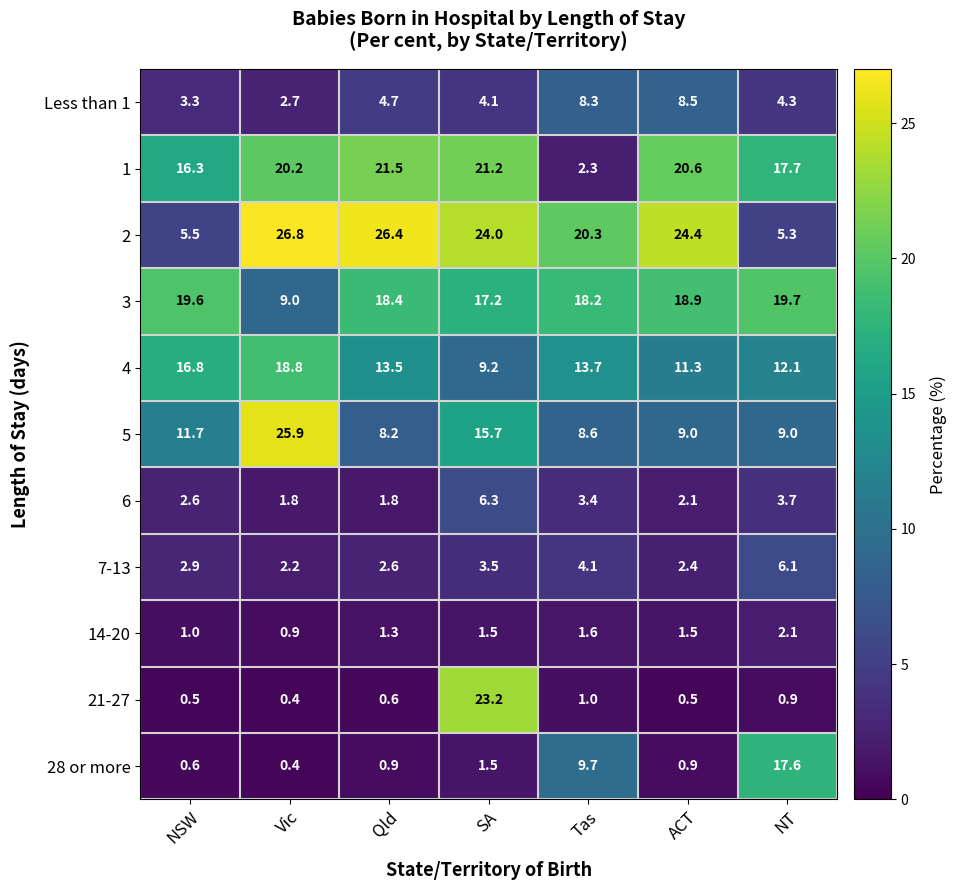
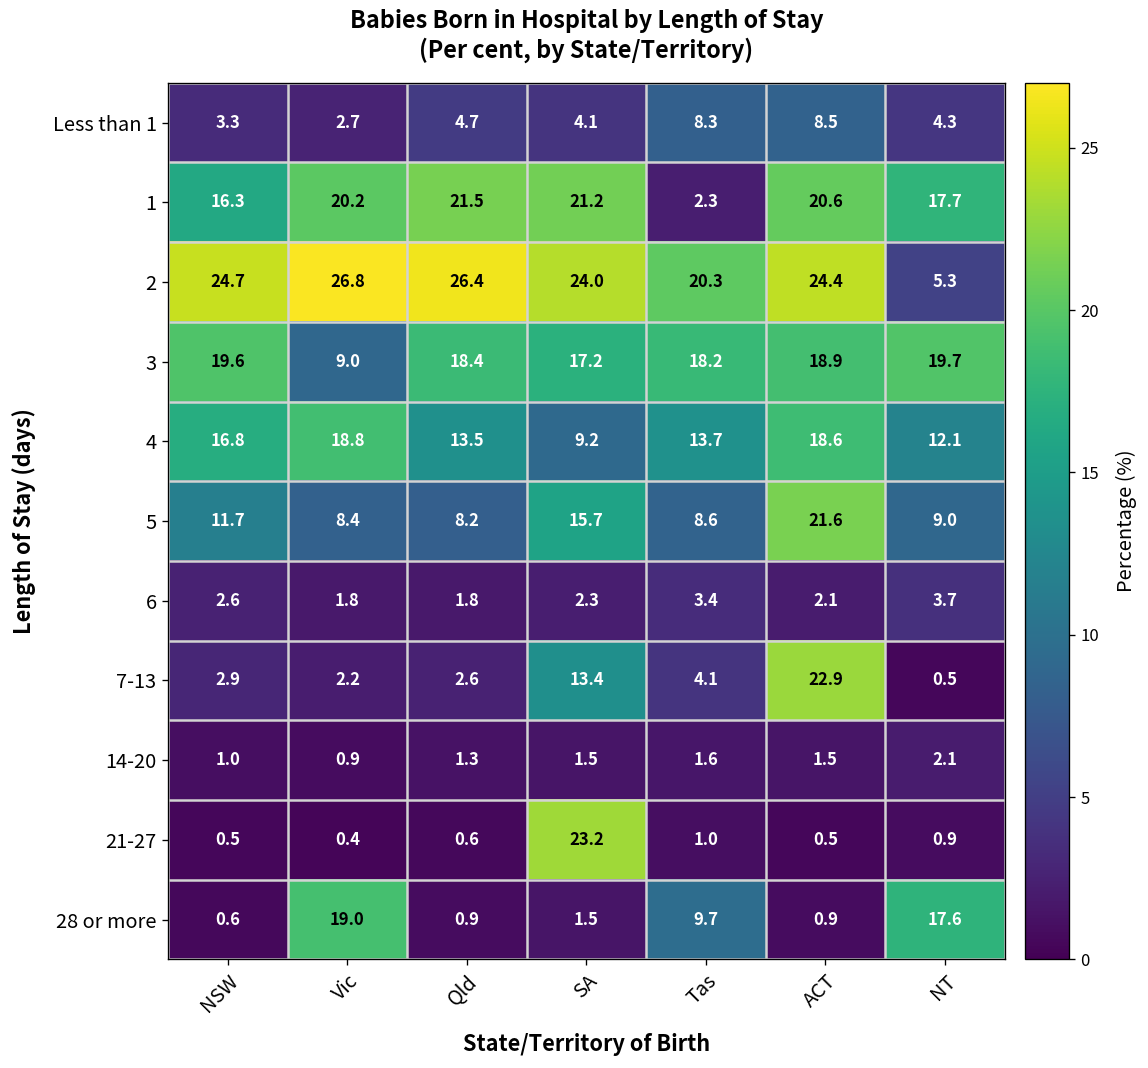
  {
    "Less than 1": {
      "NSW": 3.3,
      "Vic": 2.7,
      "Qld": 4.7,
      "SA": 4.1,
      "Tas": 8.3,
      "ACT": 8.5,
      "NT": 4.3
    },
    "1": {
      "NSW": 16.3,
      "Vic": 20.2,
      "Qld": 21.5,
      "SA": 21.2,
      "Tas": 2.3,
      "ACT": 20.6,
      "NT": 17.7
    },
    "2": {
-     "NSW": 5.5,
+     "NSW": 24.7,
      "Vic": 26.8,
      "Qld": 26.4,
      "SA": 24.0,
      "Tas": 20.3,
      "ACT": 24.4,
      "NT": 5.3
    },
    "3": {
      "NSW": 19.6,
      "Vic": 9.0,
      "Qld": 18.4,
      "SA": 17.2,
      "Tas": 18.2,
      "ACT": 18.9,
      "NT": 19.7
    },
    "4": {
      "NSW": 16.8,
      "Vic": 18.8,
      "Qld": 13.5,
      "SA": 9.2,
      "Tas": 13.7,
-     "ACT": 11.3,
+     "ACT": 18.6,
      "NT": 12.1
    },
    "5": {
      "NSW": 11.7,
-     "Vic": 25.9,
+     "Vic": 8.4,
      "Qld": 8.2,
      "SA": 15.7,
      "Tas": 8.6,
-     "ACT": 9.0,
+     "ACT": 21.6,
      "NT": 9.0
    },
    "6": {
      "NSW": 2.6,
      "Vic": 1.8,
      "Qld": 1.8,
-     "SA": 6.3,
+     "SA": 2.3,
      "Tas": 3.4,
      "ACT": 2.1,
      "NT": 3.7
    },
    "7-13": {
      "NSW": 2.9,
      "Vic": 2.2,
      "Qld": 2.6,
-     "SA": 3.5,
+     "SA": 13.4,
      "Tas": 4.1,
-     "ACT": 2.4,
-     "NT": 6.1
+     "ACT": 22.9,
+     "NT": 0.5
    },
    "14-20": {
      "NSW": 1.0,
      "Vic": 0.9,
      "Qld": 1.3,
      "SA": 1.5,
      "Tas": 1.6,
      "ACT": 1.5,
      "NT": 2.1
    },
    "21-27": {
      "NSW": 0.5,
      "Vic": 0.4,
      "Qld": 0.6,
      "SA": 23.2,
      "Tas": 1.0,
      "ACT": 0.5,
      "NT": 0.9
    },
    "28 or more": {
      "NSW": 0.6,
-     "Vic": 0.4,
+     "Vic": 19.0,
      "Qld": 0.9,
      "SA": 1.5,
      "Tas": 9.7,
      "ACT": 0.9,
      "NT": 17.6
    }
  }
